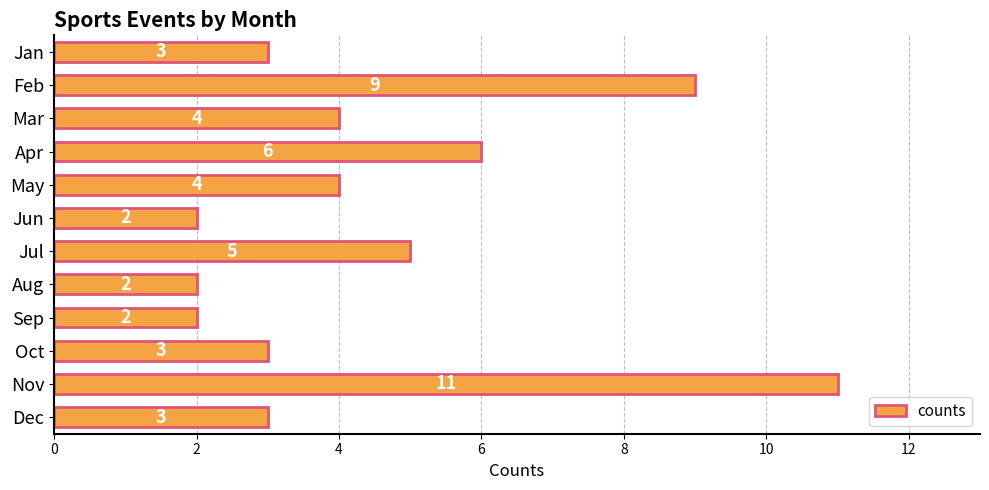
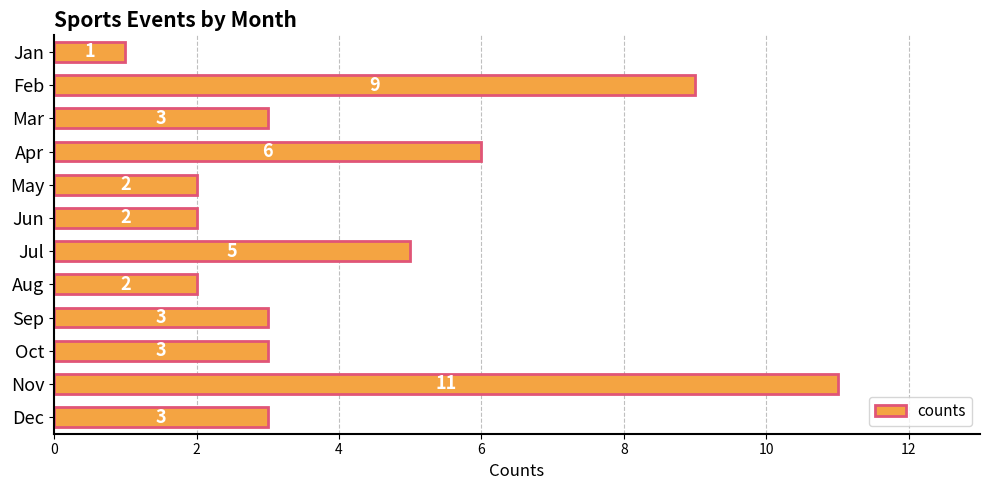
  {
-   "Jan": 3,
+   "Jan": 1,
    "Feb": 9,
-   "Mar": 4,
+   "Mar": 3,
    "Apr": 6,
-   "May": 4,
+   "May": 2,
    "Jun": 2,
    "Jul": 5,
    "Aug": 2,
-   "Sep": 2,
+   "Sep": 3,
    "Oct": 3,
    "Nov": 11,
    "Dec": 3
  }
